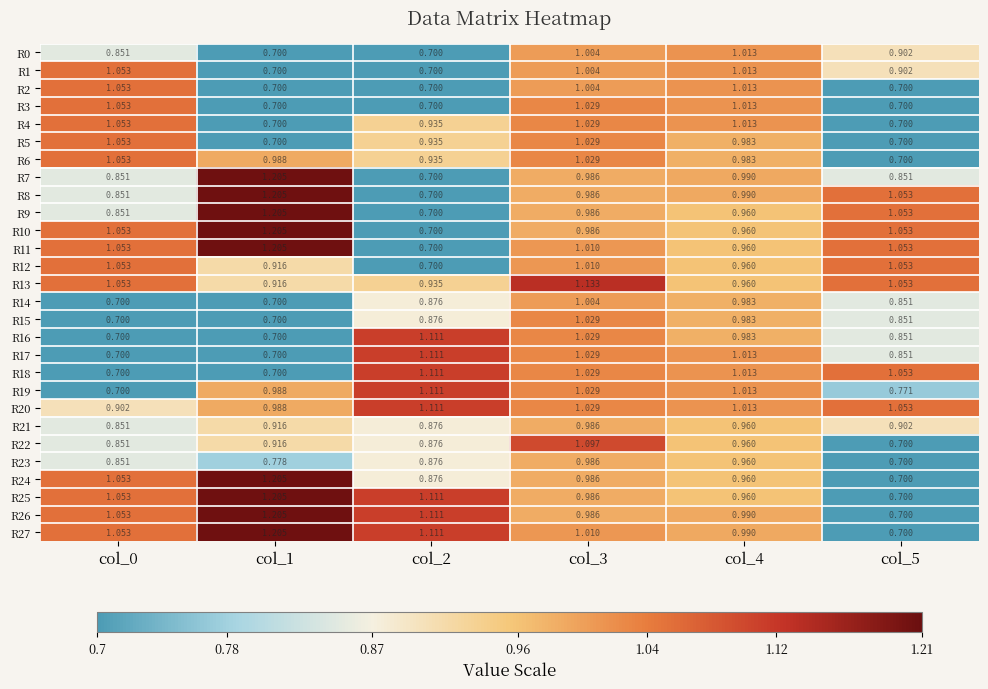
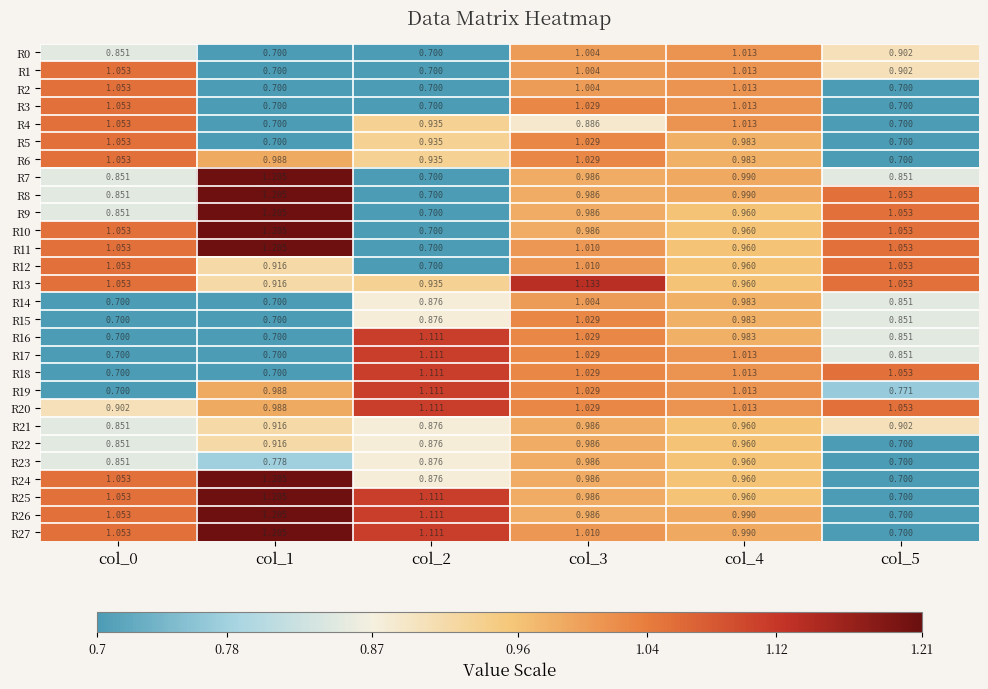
  {
    "R0": {
      "col_0": 0.851,
      "col_1": 0.700,
      "col_2": 0.700,
      "col_3": 1.004,
      "col_4": 1.013,
      "col_5": 0.902
    },
    "R1": {
      "col_0": 1.053,
      "col_1": 0.700,
      "col_2": 0.700,
      "col_3": 1.004,
      "col_4": 1.013,
      "col_5": 0.902
    },
    "R2": {
      "col_0": 1.053,
      "col_1": 0.700,
      "col_2": 0.700,
      "col_3": 1.004,
      "col_4": 1.013,
      "col_5": 0.700
    },
    "R3": {
      "col_0": 1.053,
      "col_1": 0.700,
      "col_2": 0.700,
      "col_3": 1.029,
      "col_4": 1.013,
      "col_5": 0.700
    },
    "R4": {
      "col_0": 1.053,
      "col_1": 0.700,
      "col_2": 0.935,
-     "col_3": 1.029,
+     "col_3": 0.886,
      "col_4": 1.013,
      "col_5": 0.700
    },
    "R5": {
      "col_0": 1.053,
      "col_1": 0.700,
      "col_2": 0.935,
      "col_3": 1.029,
      "col_4": 0.983,
      "col_5": 0.700
    },
    "R6": {
      "col_0": 1.053,
      "col_1": 0.988,
      "col_2": 0.935,
      "col_3": 1.029,
      "col_4": 0.983,
      "col_5": 0.700
    },
    "R7": {
      "col_0": 0.851,
      "col_1": 1.205,
      "col_2": 0.700,
      "col_3": 0.986,
      "col_4": 0.990,
      "col_5": 0.851
    },
    "R8": {
      "col_0": 0.851,
      "col_1": 1.205,
      "col_2": 0.700,
      "col_3": 0.986,
      "col_4": 0.990,
      "col_5": 1.053
    },
    "R9": {
      "col_0": 0.851,
      "col_1": 1.205,
      "col_2": 0.700,
      "col_3": 0.986,
      "col_4": 0.960,
      "col_5": 1.053
    },
    "R10": {
      "col_0": 1.053,
      "col_1": 1.205,
      "col_2": 0.700,
      "col_3": 0.986,
      "col_4": 0.960,
      "col_5": 1.053
    },
    "R11": {
      "col_0": 1.053,
      "col_1": 1.205,
      "col_2": 0.700,
      "col_3": 1.010,
      "col_4": 0.960,
      "col_5": 1.053
    },
    "R12": {
      "col_0": 1.053,
      "col_1": 0.916,
      "col_2": 0.700,
      "col_3": 1.010,
      "col_4": 0.960,
      "col_5": 1.053
    },
    "R13": {
      "col_0": 1.053,
      "col_1": 0.916,
      "col_2": 0.935,
      "col_3": 1.133,
      "col_4": 0.960,
      "col_5": 1.053
    },
    "R14": {
      "col_0": 0.700,
      "col_1": 0.700,
      "col_2": 0.876,
      "col_3": 1.004,
      "col_4": 0.983,
      "col_5": 0.851
    },
    "R15": {
      "col_0": 0.700,
      "col_1": 0.700,
      "col_2": 0.876,
      "col_3": 1.029,
      "col_4": 0.983,
      "col_5": 0.851
    },
    "R16": {
      "col_0": 0.700,
      "col_1": 0.700,
      "col_2": 1.111,
      "col_3": 1.029,
      "col_4": 0.983,
      "col_5": 0.851
    },
    "R17": {
      "col_0": 0.700,
      "col_1": 0.700,
      "col_2": 1.111,
      "col_3": 1.029,
      "col_4": 1.013,
      "col_5": 0.851
    },
    "R18": {
      "col_0": 0.700,
      "col_1": 0.700,
      "col_2": 1.111,
      "col_3": 1.029,
      "col_4": 1.013,
      "col_5": 1.053
    },
    "R19": {
      "col_0": 0.700,
      "col_1": 0.988,
      "col_2": 1.111,
      "col_3": 1.029,
      "col_4": 1.013,
      "col_5": 0.771
    },
    "R20": {
      "col_0": 0.902,
      "col_1": 0.988,
      "col_2": 1.111,
      "col_3": 1.029,
      "col_4": 1.013,
      "col_5": 1.053
    },
    "R21": {
      "col_0": 0.851,
      "col_1": 0.916,
      "col_2": 0.876,
      "col_3": 0.986,
      "col_4": 0.960,
      "col_5": 0.902
    },
    "R22": {
      "col_0": 0.851,
      "col_1": 0.916,
      "col_2": 0.876,
-     "col_3": 1.097,
+     "col_3": 0.986,
      "col_4": 0.960,
      "col_5": 0.700
    },
    "R23": {
      "col_0": 0.851,
      "col_1": 0.778,
      "col_2": 0.876,
      "col_3": 0.986,
      "col_4": 0.960,
      "col_5": 0.700
    },
    "R24": {
      "col_0": 1.053,
      "col_1": 1.205,
      "col_2": 0.876,
      "col_3": 0.986,
      "col_4": 0.960,
      "col_5": 0.700
    },
    "R25": {
      "col_0": 1.053,
      "col_1": 1.205,
      "col_2": 1.111,
      "col_3": 0.986,
      "col_4": 0.960,
      "col_5": 0.700
    },
    "R26": {
      "col_0": 1.053,
      "col_1": 1.205,
      "col_2": 1.111,
      "col_3": 0.986,
      "col_4": 0.990,
      "col_5": 0.700
    },
    "R27": {
      "col_0": 1.053,
      "col_1": 1.205,
      "col_2": 1.111,
      "col_3": 1.010,
      "col_4": 0.990,
      "col_5": 0.700
    }
  }
